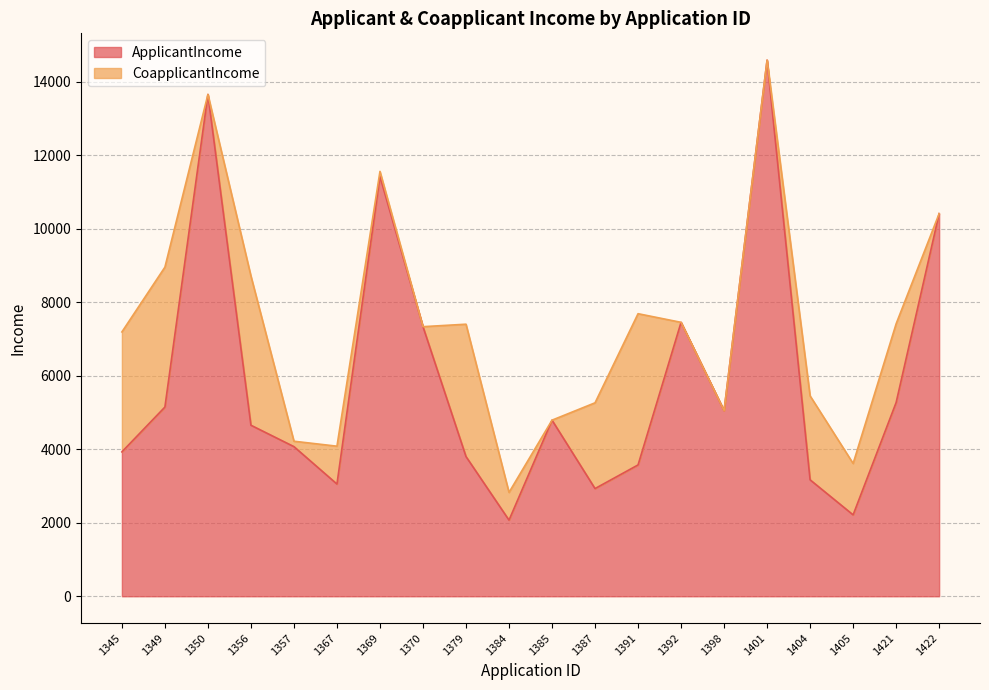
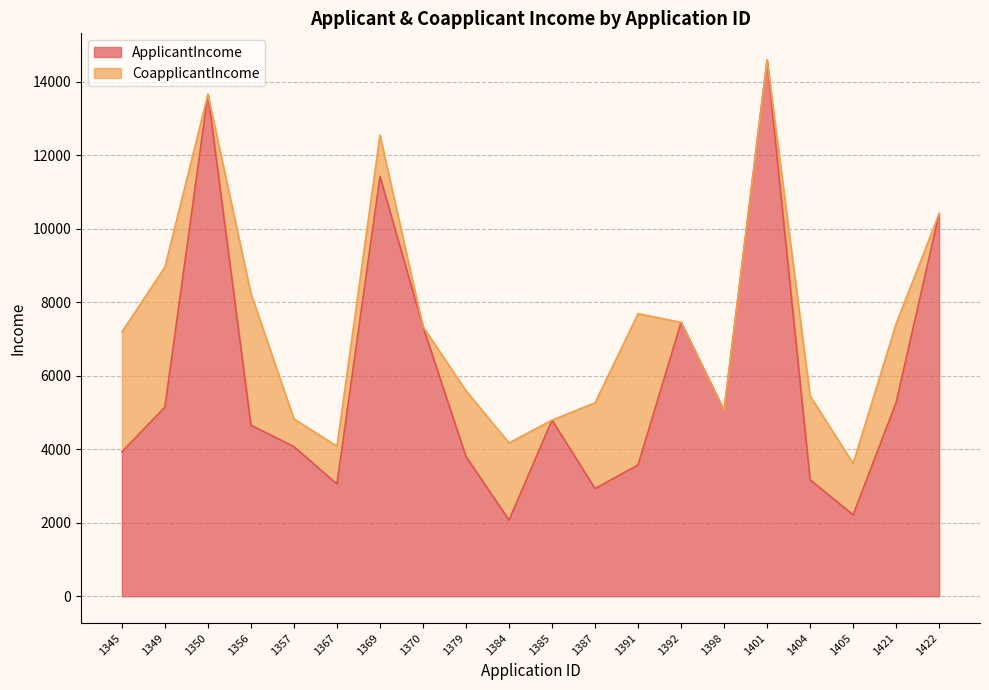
  {
    "ApplicantIncome": {
      "1345": 3900,
      "1349": 5100,
      "1356": 4700,
      "1357": 4100,
      "1367": 3100,
      "1369": 11400,
      "1379": 3800,
      "1384": 2100,
      "1387": 2900,
      "1391": 3600,
      "1404": 3200,
      "1405": 2200,
      "1421": 5300
    },
    "CoapplicantIncome": {
      "1345": 3300,
      "1349": 3800,
-     "1356": 4100,
-     "1357": 100,
+     "1356": 3600,
+     "1357": 800,
      "1367": 1000,
-     "1369": 100,
-     "1379": 3600,
-     "1384": 800,
+     "1369": 1100,
+     "1379": 1800,
+     "1384": 2100,
      "1387": 2300,
      "1391": 4100,
      "1404": 2300,
      "1405": 1400,
      "1421": 2100
    }
  }
